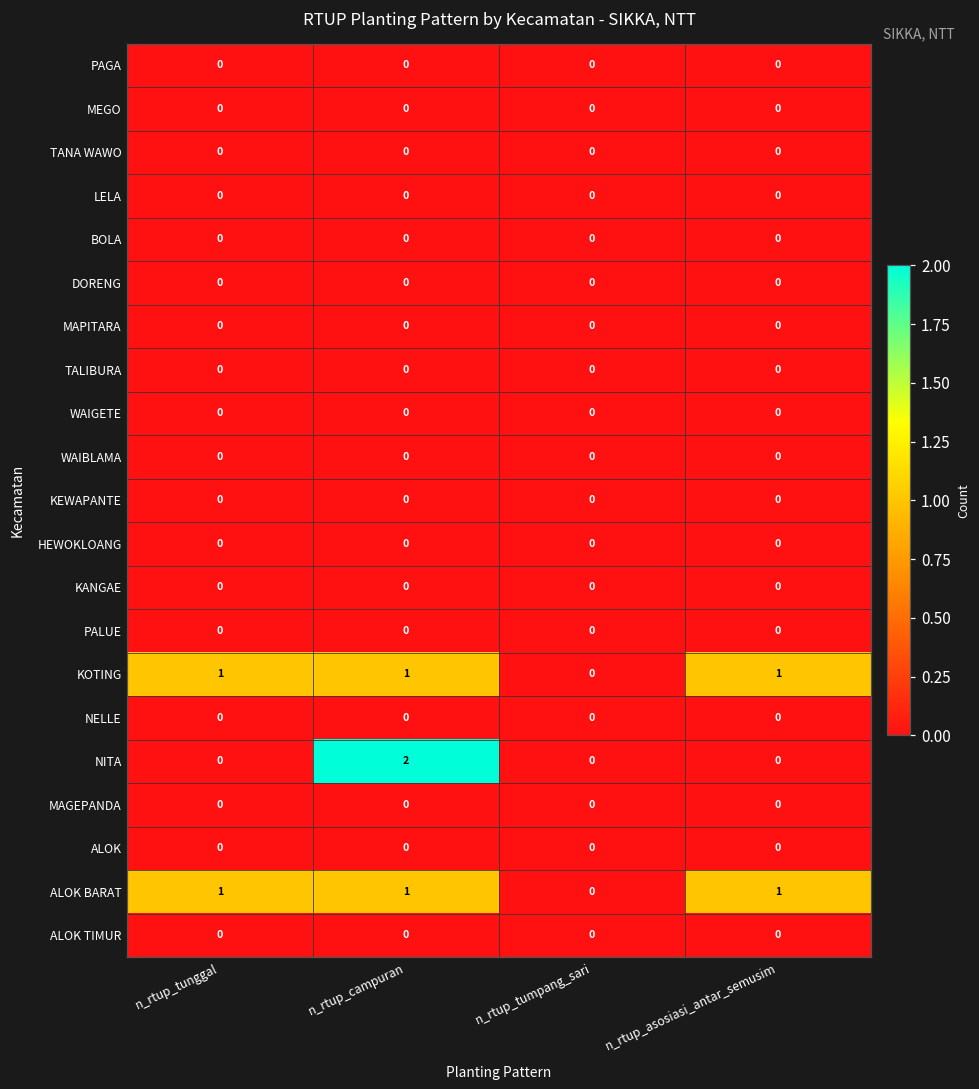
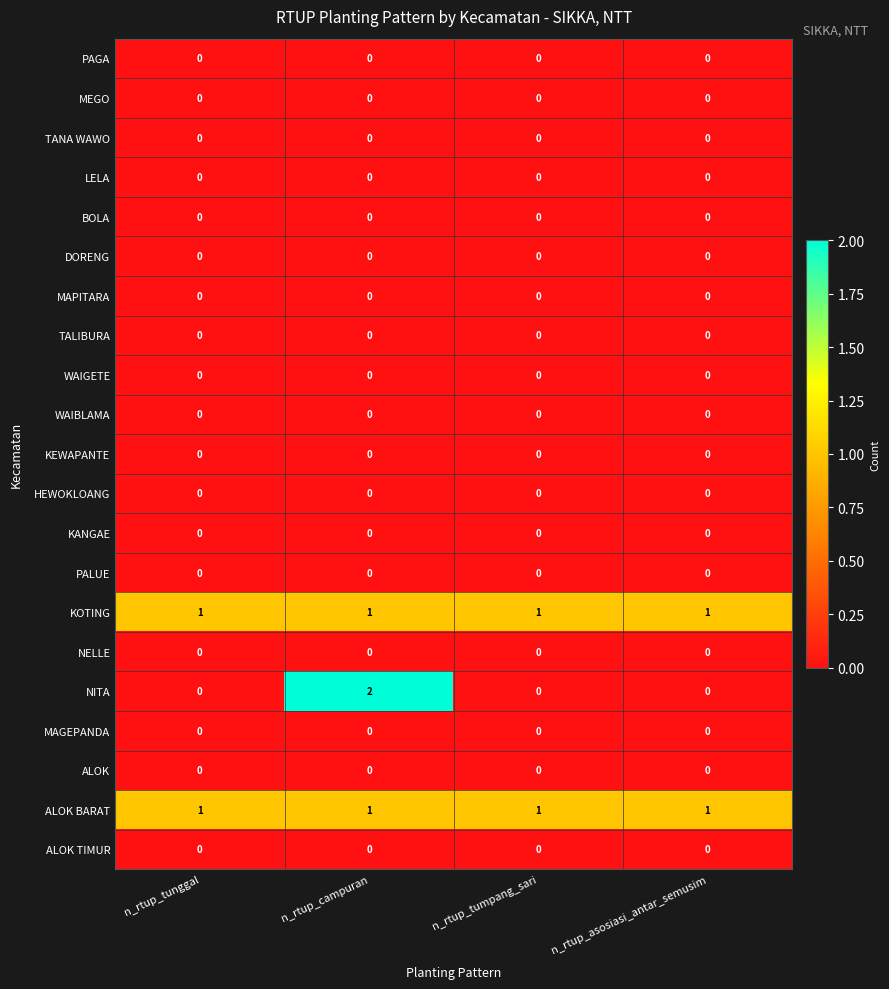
  {
    "PAGA": {
      "n_rtup_tunggal": 0,
      "n_rtup_campuran": 0,
      "n_rtup_tumpang_sari": 0,
      "n_rtup_asosiasi_antar_semusim": 0
    },
    "MEGO": {
      "n_rtup_tunggal": 0,
      "n_rtup_campuran": 0,
      "n_rtup_tumpang_sari": 0,
      "n_rtup_asosiasi_antar_semusim": 0
    },
    "TANA WAWO": {
      "n_rtup_tunggal": 0,
      "n_rtup_campuran": 0,
      "n_rtup_tumpang_sari": 0,
      "n_rtup_asosiasi_antar_semusim": 0
    },
    "LELA": {
      "n_rtup_tunggal": 0,
      "n_rtup_campuran": 0,
      "n_rtup_tumpang_sari": 0,
      "n_rtup_asosiasi_antar_semusim": 0
    },
    "BOLA": {
      "n_rtup_tunggal": 0,
      "n_rtup_campuran": 0,
      "n_rtup_tumpang_sari": 0,
      "n_rtup_asosiasi_antar_semusim": 0
    },
    "DORENG": {
      "n_rtup_tunggal": 0,
      "n_rtup_campuran": 0,
      "n_rtup_tumpang_sari": 0,
      "n_rtup_asosiasi_antar_semusim": 0
    },
    "MAPITARA": {
      "n_rtup_tunggal": 0,
      "n_rtup_campuran": 0,
      "n_rtup_tumpang_sari": 0,
      "n_rtup_asosiasi_antar_semusim": 0
    },
    "TALIBURA": {
      "n_rtup_tunggal": 0,
      "n_rtup_campuran": 0,
      "n_rtup_tumpang_sari": 0,
      "n_rtup_asosiasi_antar_semusim": 0
    },
    "WAIGETE": {
      "n_rtup_tunggal": 0,
      "n_rtup_campuran": 0,
      "n_rtup_tumpang_sari": 0,
      "n_rtup_asosiasi_antar_semusim": 0
    },
    "WAIBLAMA": {
      "n_rtup_tunggal": 0,
      "n_rtup_campuran": 0,
      "n_rtup_tumpang_sari": 0,
      "n_rtup_asosiasi_antar_semusim": 0
    },
    "KEWAPANTE": {
      "n_rtup_tunggal": 0,
      "n_rtup_campuran": 0,
      "n_rtup_tumpang_sari": 0,
      "n_rtup_asosiasi_antar_semusim": 0
    },
    "HEWOKLOANG": {
      "n_rtup_tunggal": 0,
      "n_rtup_campuran": 0,
      "n_rtup_tumpang_sari": 0,
      "n_rtup_asosiasi_antar_semusim": 0
    },
    "KANGAE": {
      "n_rtup_tunggal": 0,
      "n_rtup_campuran": 0,
      "n_rtup_tumpang_sari": 0,
      "n_rtup_asosiasi_antar_semusim": 0
    },
    "PALUE": {
      "n_rtup_tunggal": 0,
      "n_rtup_campuran": 0,
      "n_rtup_tumpang_sari": 0,
      "n_rtup_asosiasi_antar_semusim": 0
    },
    "KOTING": {
      "n_rtup_tunggal": 1,
      "n_rtup_campuran": 1,
-     "n_rtup_tumpang_sari": 0,
+     "n_rtup_tumpang_sari": 1,
      "n_rtup_asosiasi_antar_semusim": 1
    },
    "NELLE": {
      "n_rtup_tunggal": 0,
      "n_rtup_campuran": 0,
      "n_rtup_tumpang_sari": 0,
      "n_rtup_asosiasi_antar_semusim": 0
    },
    "NITA": {
      "n_rtup_tunggal": 0,
      "n_rtup_campuran": 2,
      "n_rtup_tumpang_sari": 0,
      "n_rtup_asosiasi_antar_semusim": 0
    },
    "MAGEPANDA": {
      "n_rtup_tunggal": 0,
      "n_rtup_campuran": 0,
      "n_rtup_tumpang_sari": 0,
      "n_rtup_asosiasi_antar_semusim": 0
    },
    "ALOK": {
      "n_rtup_tunggal": 0,
      "n_rtup_campuran": 0,
      "n_rtup_tumpang_sari": 0,
      "n_rtup_asosiasi_antar_semusim": 0
    },
    "ALOK BARAT": {
      "n_rtup_tunggal": 1,
      "n_rtup_campuran": 1,
-     "n_rtup_tumpang_sari": 0,
+     "n_rtup_tumpang_sari": 1,
      "n_rtup_asosiasi_antar_semusim": 1
    },
    "ALOK TIMUR": {
      "n_rtup_tunggal": 0,
      "n_rtup_campuran": 0,
      "n_rtup_tumpang_sari": 0,
      "n_rtup_asosiasi_antar_semusim": 0
    }
  }
